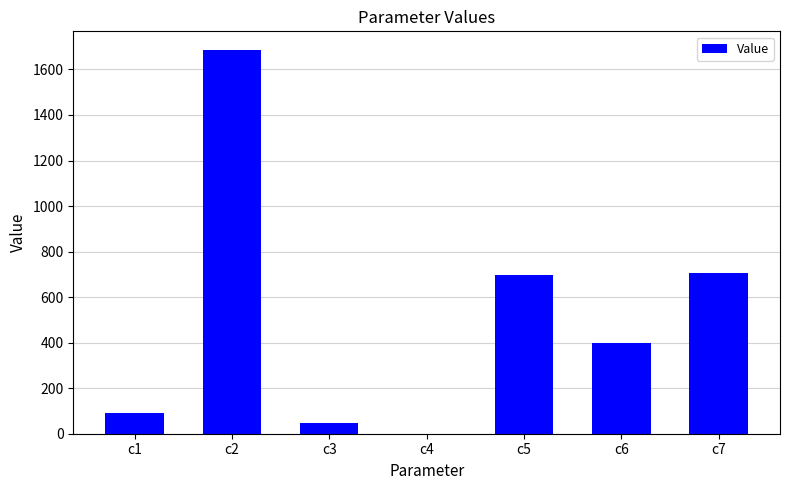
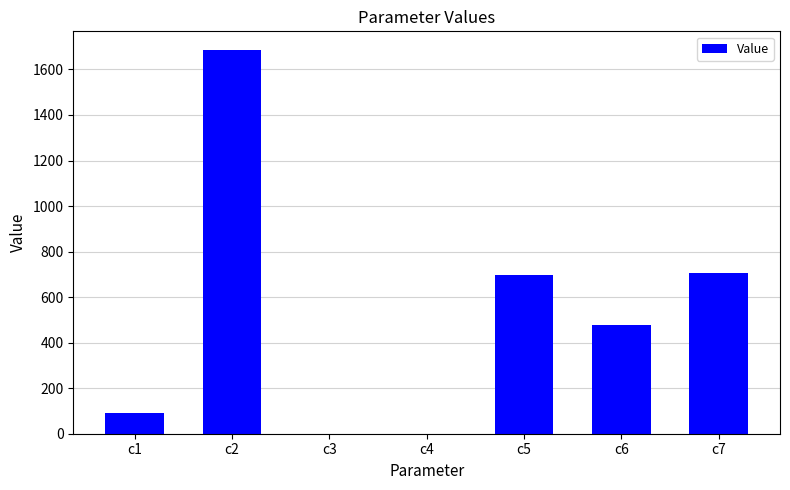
  {
    "c1": 90,
    "c2": 1680,
-   "c3": 50,
+   "c3": 0,
    "c5": 700,
-   "c6": 400,
+   "c6": 480,
    "c7": 700
  }
